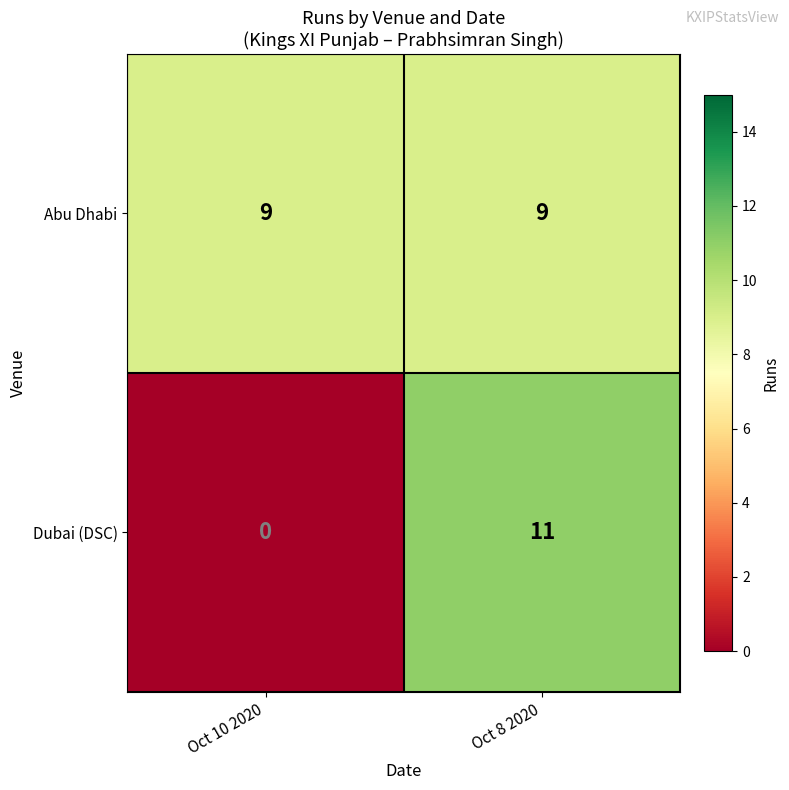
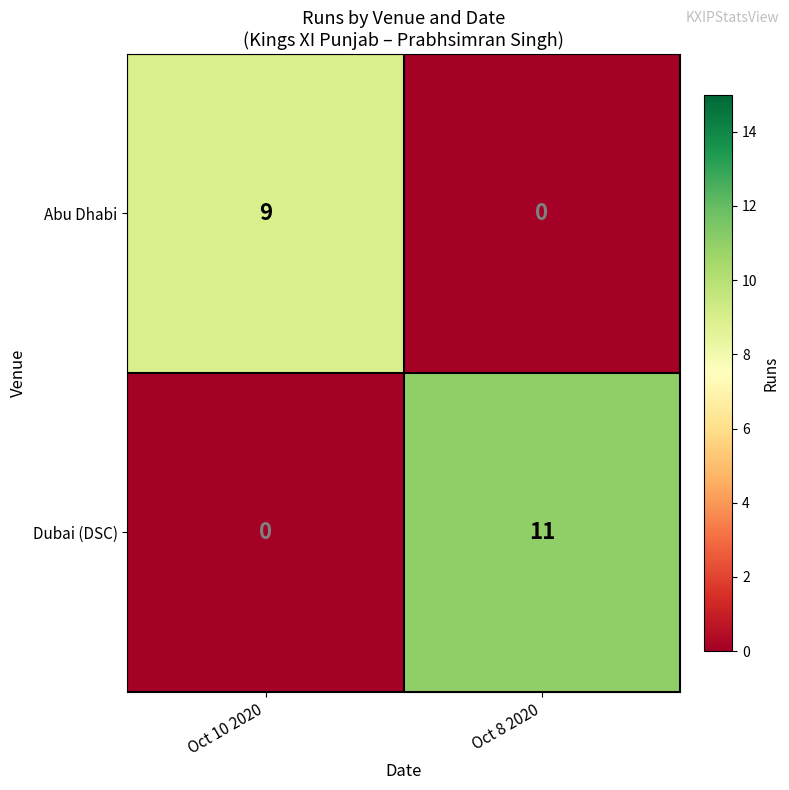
  {
    "Abu Dhabi": {
      "Oct 10 2020": 9,
-     "Oct 8 2020": 9
+     "Oct 8 2020": 0
    },
    "Dubai (DSC)": {
      "Oct 10 2020": 0,
      "Oct 8 2020": 11
    }
  }
